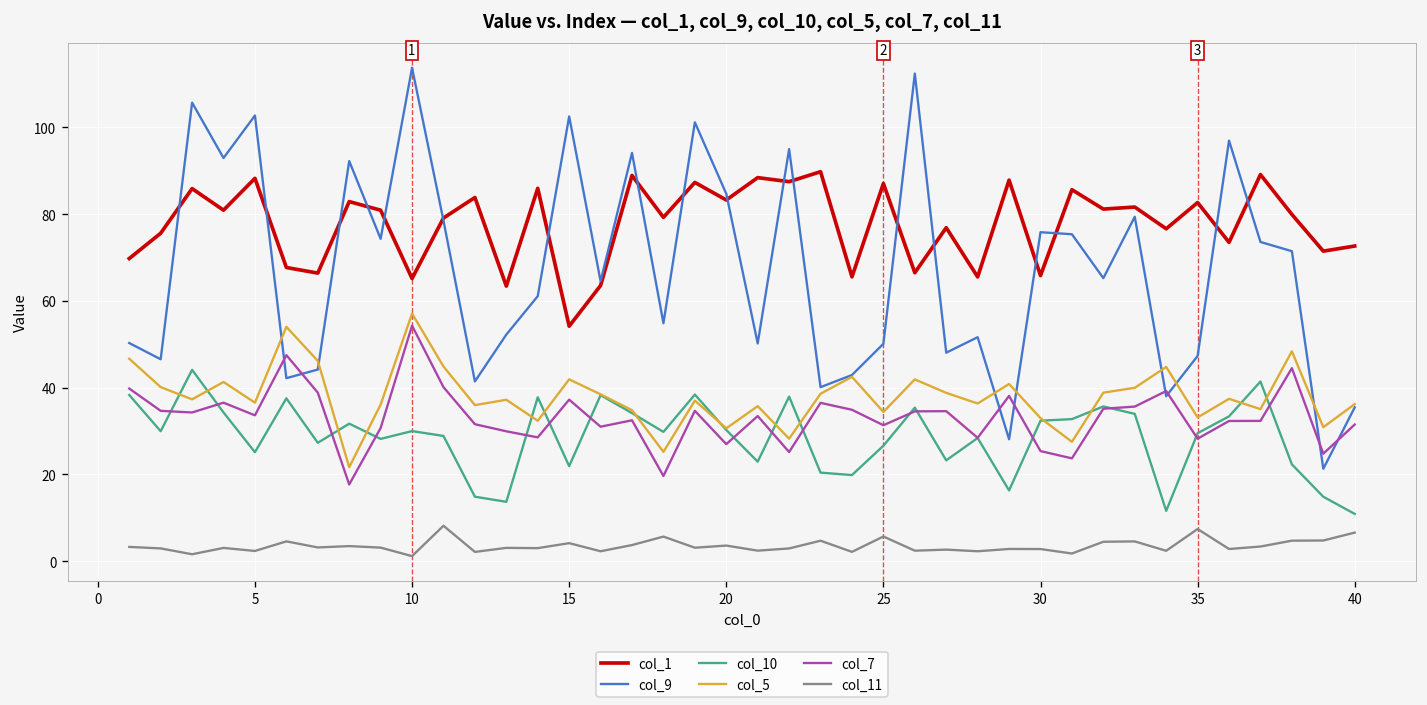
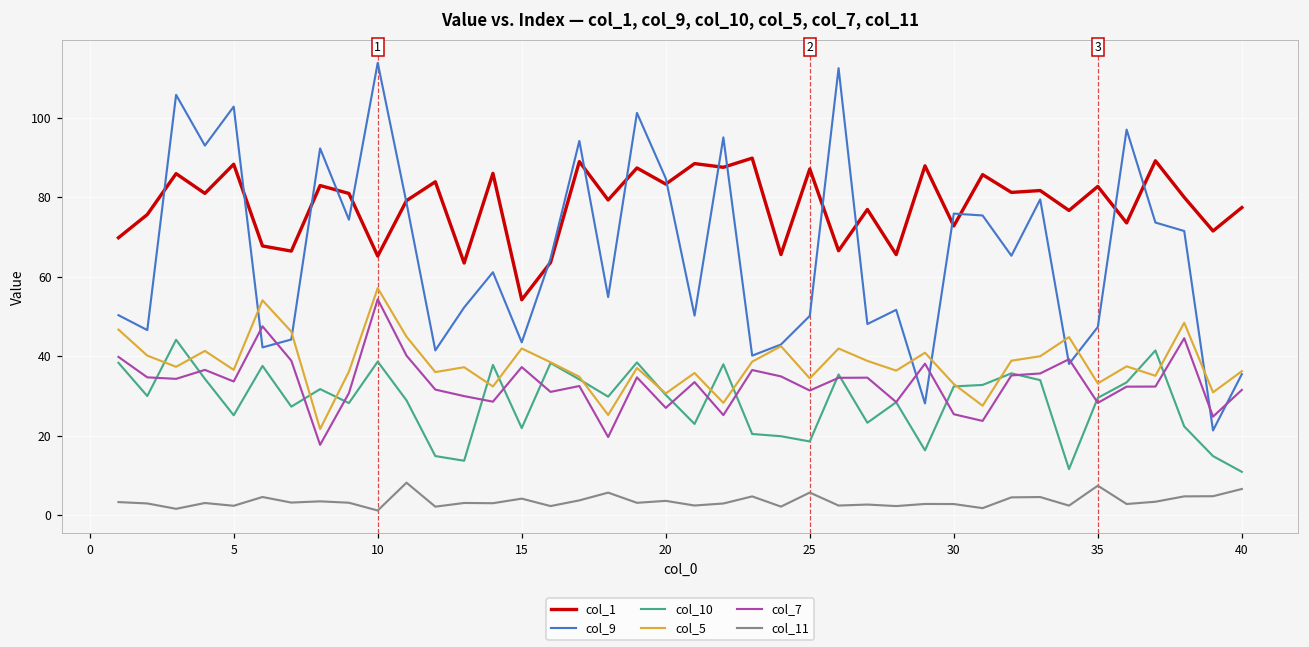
  {
    "col_1": {
      "5": 88,
      "10": 65,
      "15": 54,
      "20": 83,
      "25": 87,
-     "30": 66,
+     "30": 73,
      "35": 83,
-     "40": 73
+     "40": 77
    },
    "col_9": {
      "5": 103,
-     "15": 103,
+     "15": 43,
      "20": 85,
      "25": 50,
      "30": 76,
      "35": 47,
      "40": 35
    },
    "col_10": {
      "5": 25,
-     "10": 30,
+     "10": 39,
      "15": 22,
-     "25": 27,
+     "25": 19,
      "35": 30,
      "40": 11
    },
    "col_5": {
      "5": 37,
      "10": 57,
      "15": 42,
      "25": 34,
      "35": 33,
      "40": 36
    },
    "col_7": {
      "5": 34,
      "10": 54,
      "15": 37,
      "20": 27,
      "25": 31,
      "30": 25,
      "35": 28,
      "40": 32
    },
    "col_11": {
      "5": 2,
      "10": 1,
      "15": 4,
      "20": 4,
      "25": 6,
      "30": 3,
      "35": 7,
      "40": 7
    }
  }
